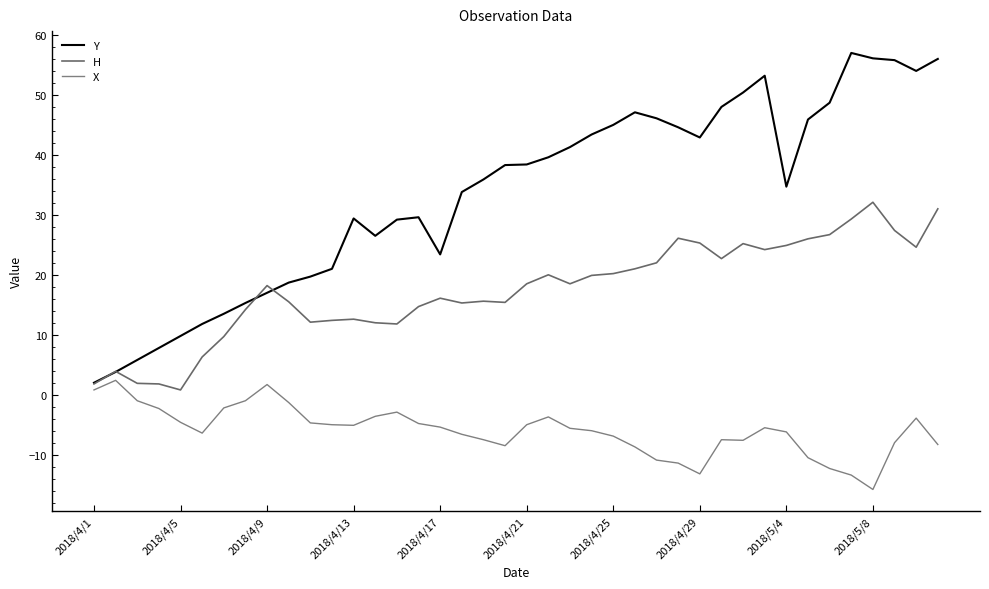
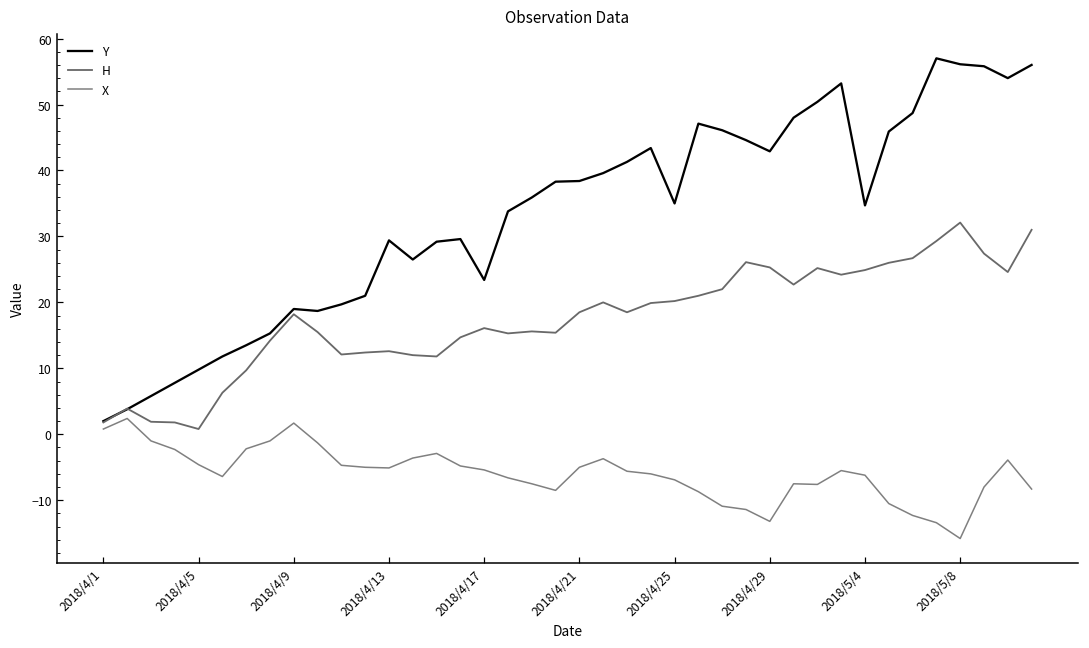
  {
    "Y": {
      "2018/4/5": 10,
-     "2018/4/9": 17,
+     "2018/4/9": 19,
      "2018/4/13": 29,
      "2018/4/17": 23,
      "2018/4/21": 38,
-     "2018/4/25": 45,
+     "2018/4/25": 35,
      "2018/4/29": 43,
      "2018/5/4": 35,
      "2018/5/8": 56
    }
  }
